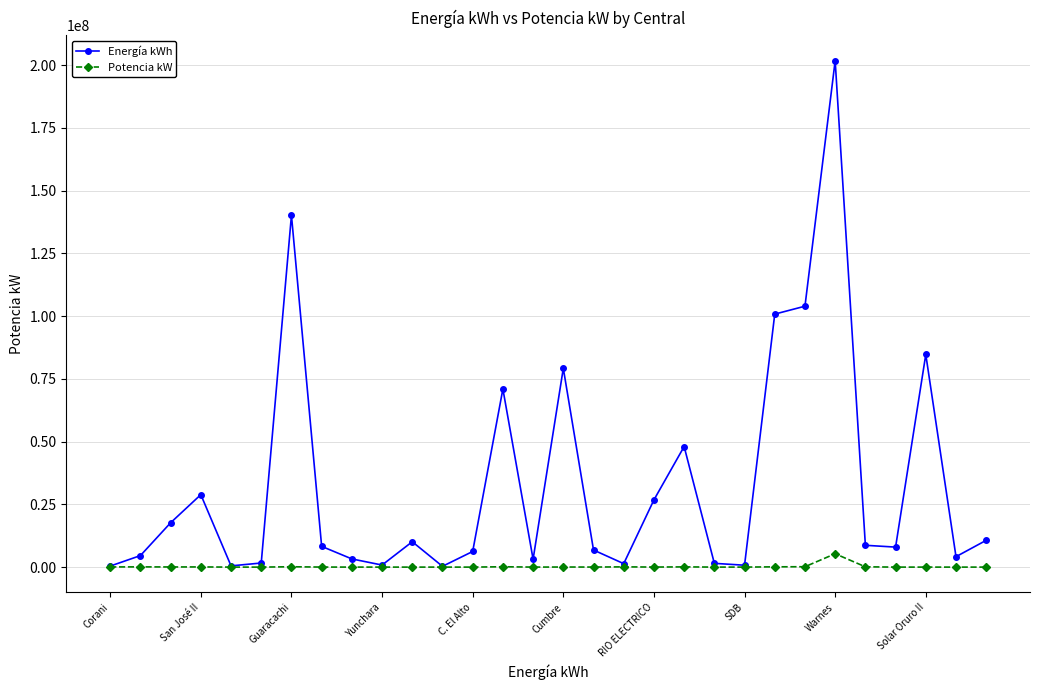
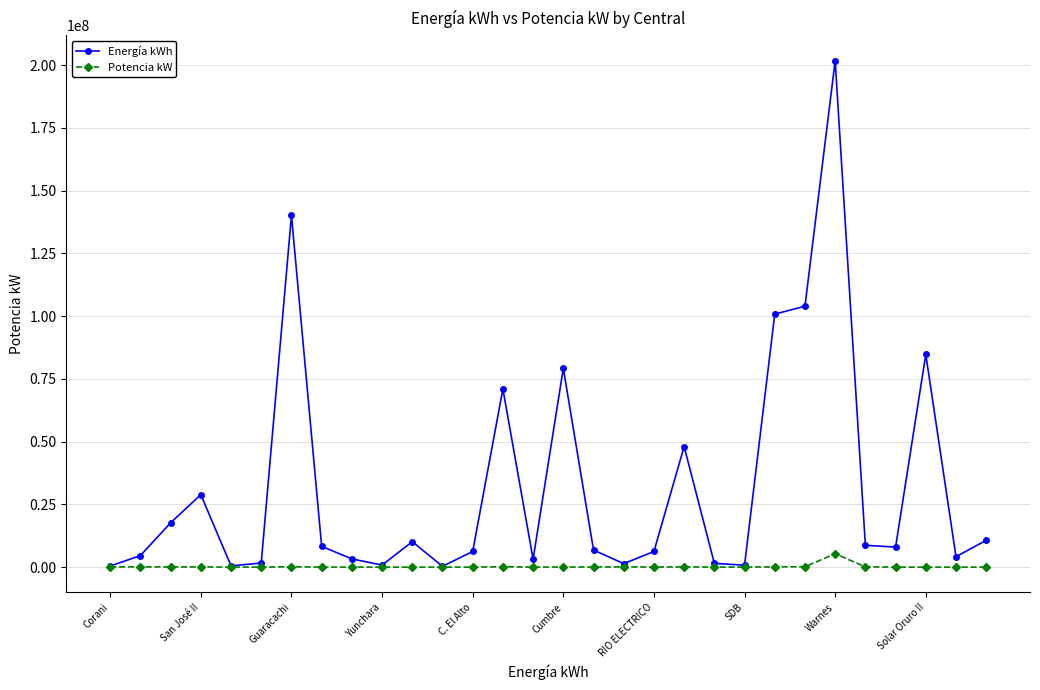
  {
    "Energía kWh": {
      "San José II": 29000000,
      "Guaracachi": 140000000,
      "C. El Alto": 6000000,
      "Cumbre": 79000000,
-     "RIO ELECTRICO": 27000000,
+     "RIO ELECTRICO": 6000000,
      "Warnes": 202000000,
      "Solar Oruro II": 85000000
    },
    "Potencia kW": {
      "San José II": 0,
      "Guaracachi": 0,
      "C. El Alto": 0,
      "Cumbre": 0,
      "RIO ELECTRICO": 0,
      "Warnes": 5000000,
      "Solar Oruro II": 0
    }
  }
